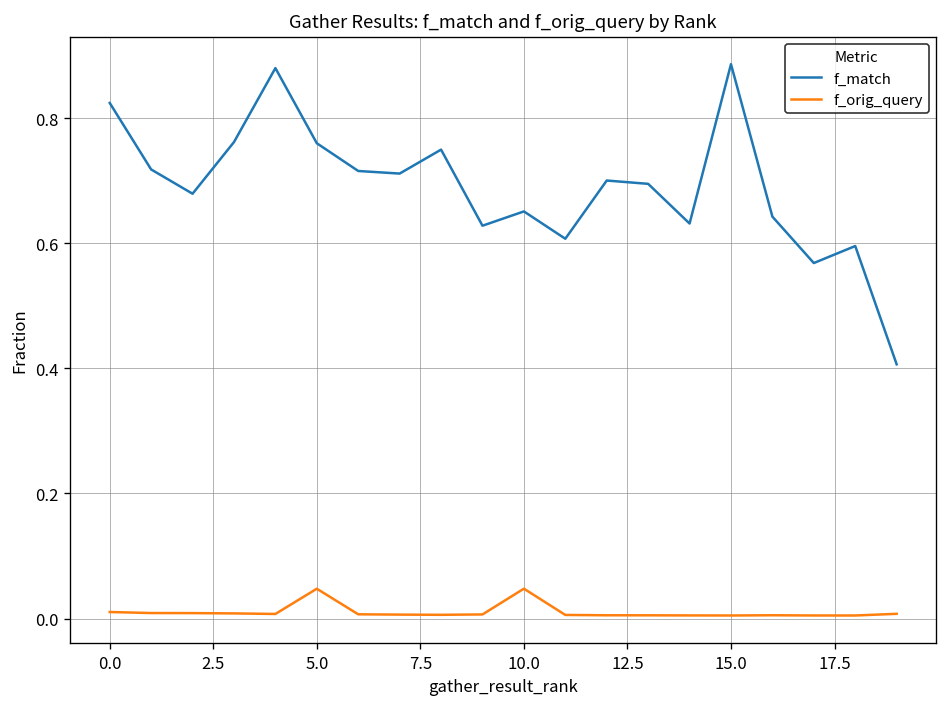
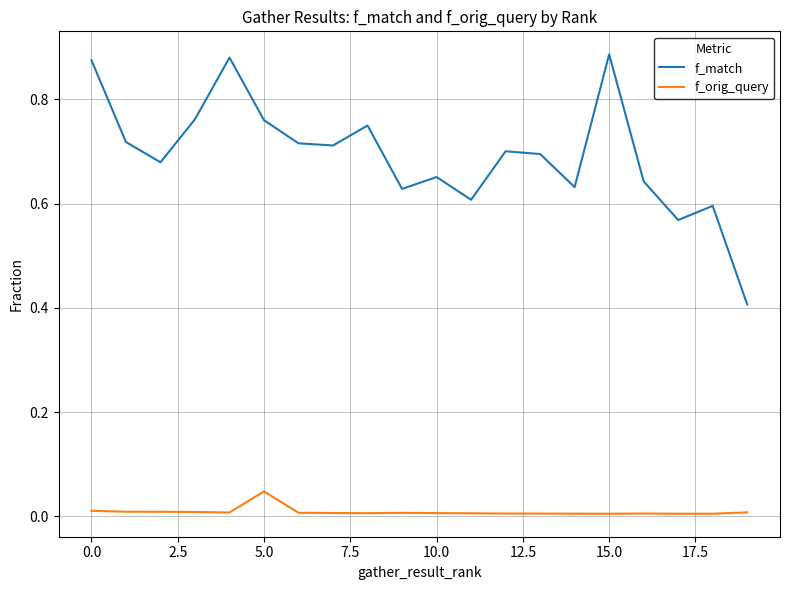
  {
    "f_match": {
-     "0.0": 0.82,
+     "0.0": 0.87,
      "5.0": 0.76,
      "10.0": 0.65,
      "15.0": 0.89
    },
    "f_orig_query": {
      "0.0": 0.01,
      "5.0": 0.05,
-     "10.0": 0.05,
+     "10.0": 0.01,
      "15.0": 0.00
    }
  }
